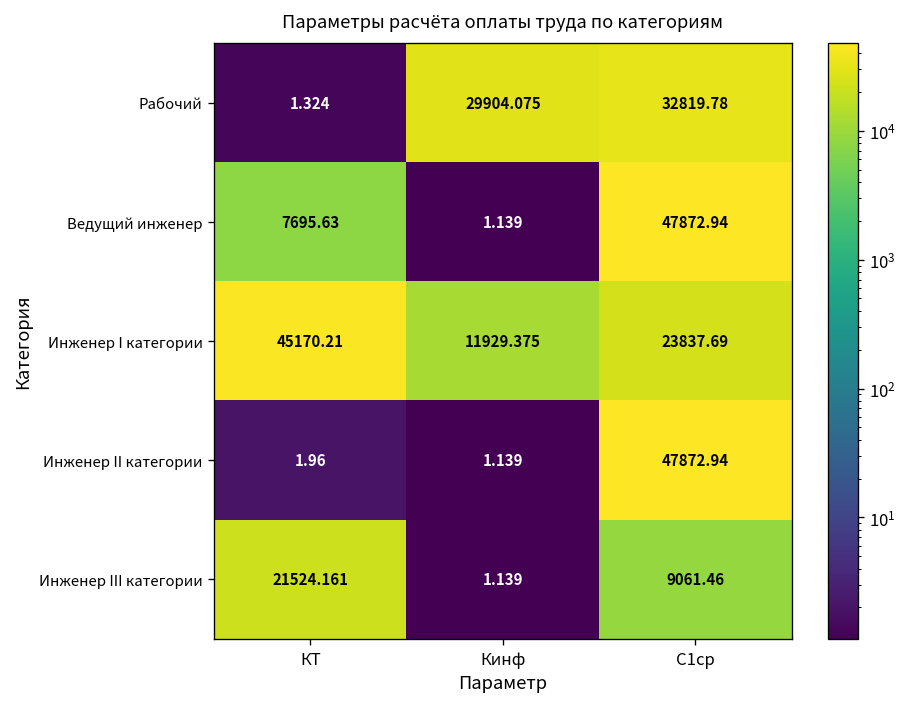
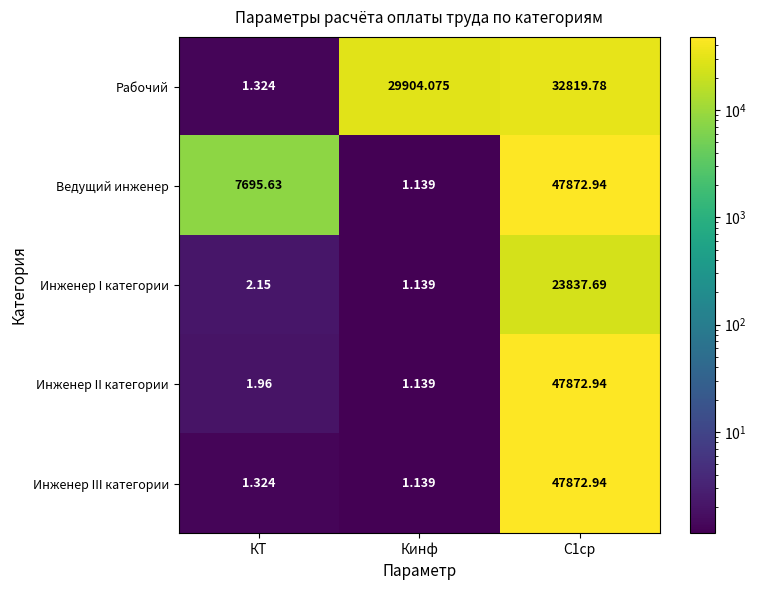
  {
    "Рабочий": {
      "КТ": 1.324,
      "Кинф": 29904.075,
      "С1ср": 32819.78
    },
    "Ведущий инженер": {
      "КТ": 7695.63,
      "Кинф": 1.139,
      "С1ср": 47872.94
    },
    "Инженер I категории": {
-     "КТ": 45170.21,
-     "Кинф": 11929.375,
+     "КТ": 2.15,
+     "Кинф": 1.139,
      "С1ср": 23837.69
    },
    "Инженер II категории": {
      "КТ": 1.96,
      "Кинф": 1.139,
      "С1ср": 47872.94
    },
    "Инженер III категории": {
-     "КТ": 21524.161,
+     "КТ": 1.324,
      "Кинф": 1.139,
-     "С1ср": 9061.46
+     "С1ср": 47872.94
    }
  }
